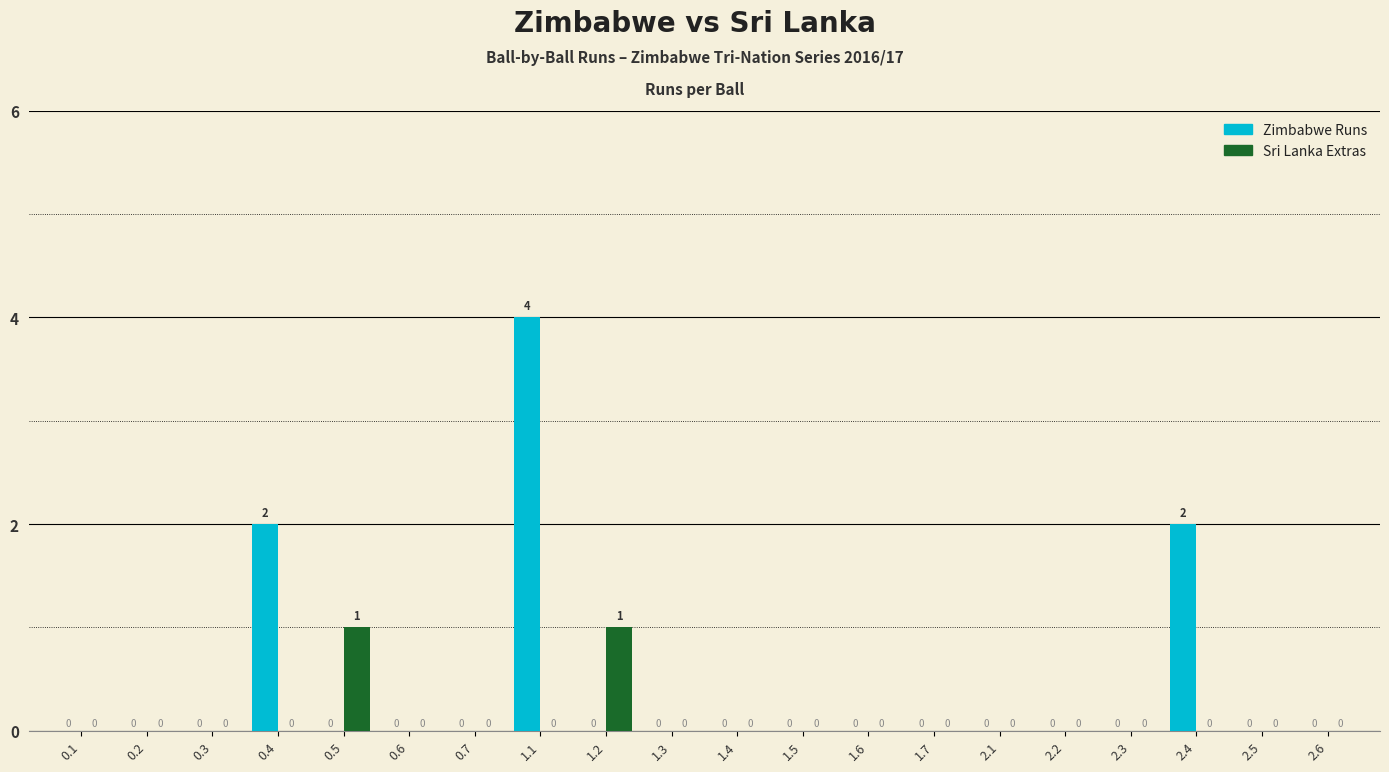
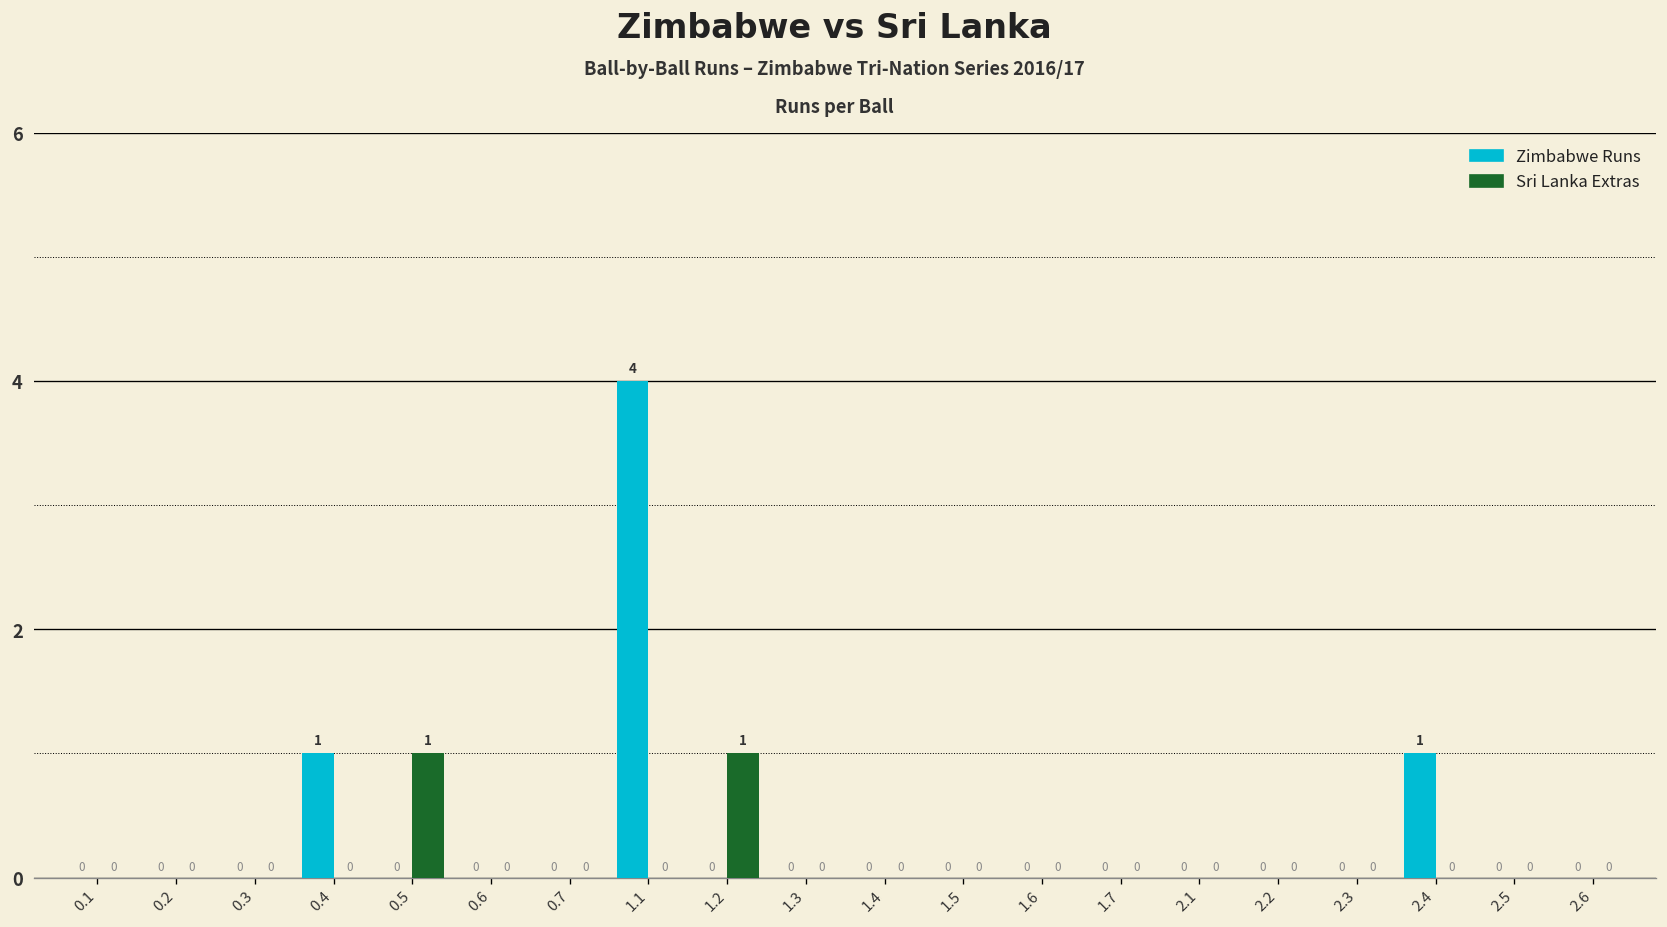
  {
    "Zimbabwe Runs": {
      "0.1": 0,
      "0.2": 0,
      "0.3": 0,
-     "0.4": 2,
+     "0.4": 1,
      "0.5": 0,
      "0.6": 0,
      "0.7": 0,
      "1.1": 4,
      "1.2": 0,
      "1.3": 0,
      "1.4": 0,
      "1.5": 0,
      "1.6": 0,
      "1.7": 0,
      "2.1": 0,
      "2.2": 0,
      "2.3": 0,
-     "2.4": 2,
+     "2.4": 1,
      "2.5": 0,
      "2.6": 0
    },
    "Sri Lanka Extras": {
      "0.1": 0,
      "0.2": 0,
      "0.3": 0,
      "0.4": 0,
      "0.5": 1,
      "0.6": 0,
      "0.7": 0,
      "1.1": 0,
      "1.2": 1,
      "1.3": 0,
      "1.4": 0,
      "1.5": 0,
      "1.6": 0,
      "1.7": 0,
      "2.1": 0,
      "2.2": 0,
      "2.3": 0,
      "2.4": 0,
      "2.5": 0,
      "2.6": 0
    }
  }
